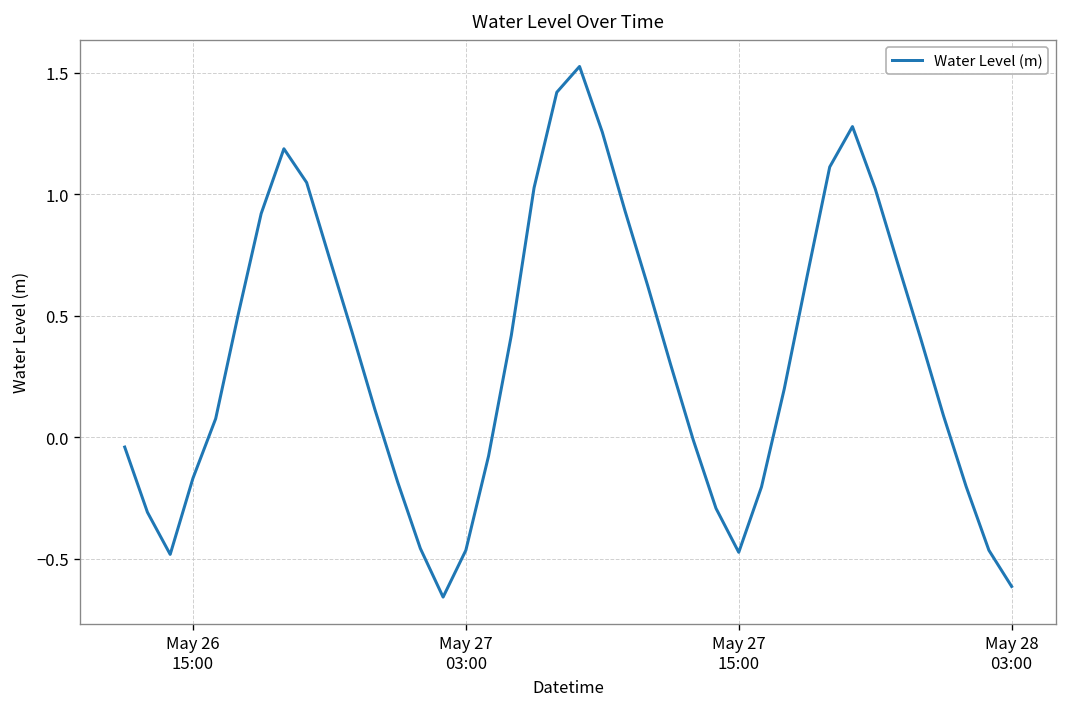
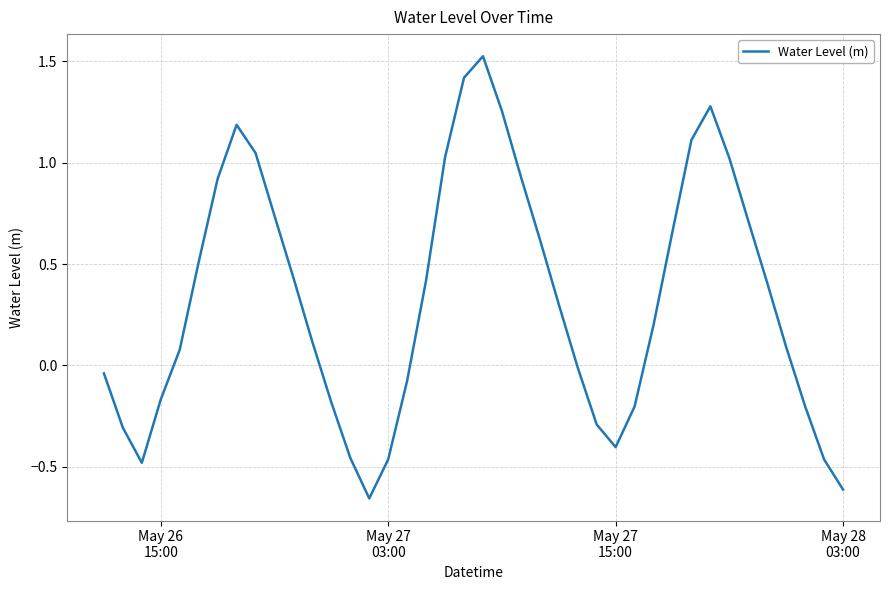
  {
    "May 26 15:00": -0.17,
    "May 27 03:00": -0.46,
-   "May 27 15:00": -0.47,
+   "May 27 15:00": -0.40,
    "May 28 03:00": -0.61
  }
